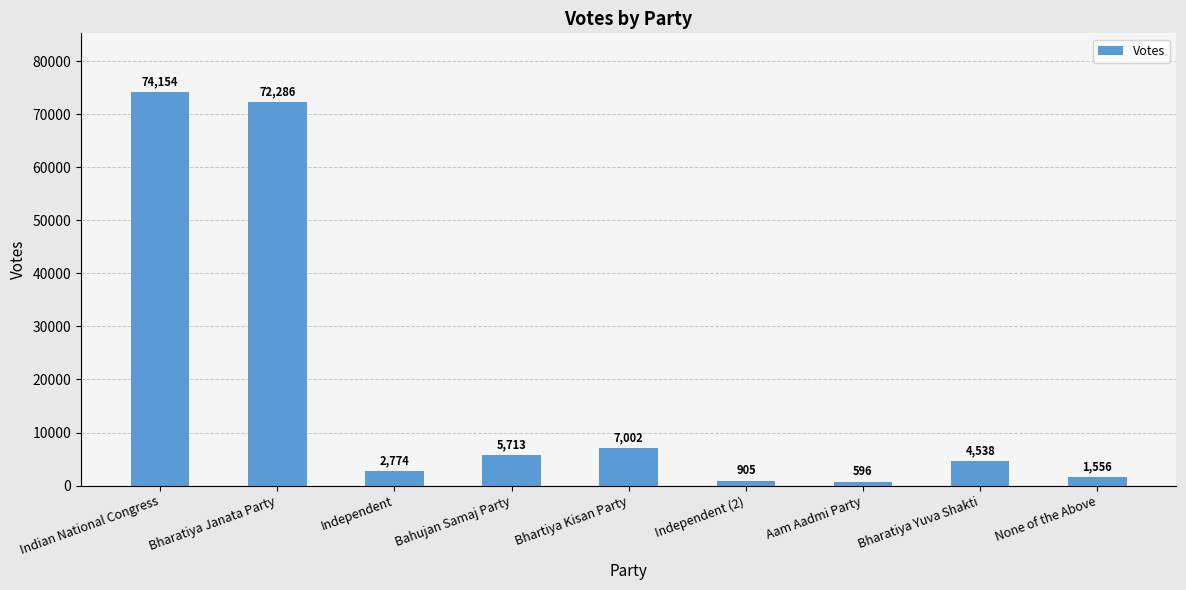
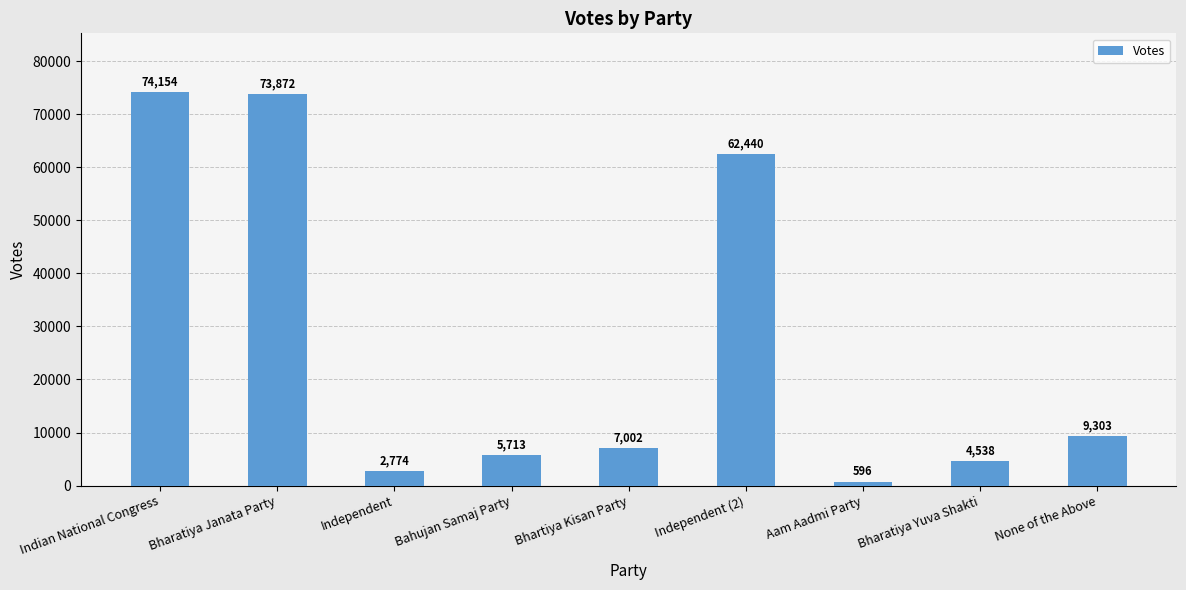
  {
    "Indian National Congress": "74,154",
-   "Bharatiya Janata Party": "72,286",
+   "Bharatiya Janata Party": "73,872",
    "Independent": "2,774",
    "Bahujan Samaj Party": "5,713",
    "Bhartiya Kisan Party": "7,002",
-   "Independent (2)": "905",
+   "Independent (2)": "62,440",
    "Aam Aadmi Party": "596",
    "Bharatiya Yuva Shakti": "4,538",
-   "None of the Above": "1,556"
+   "None of the Above": "9,303"
  }
